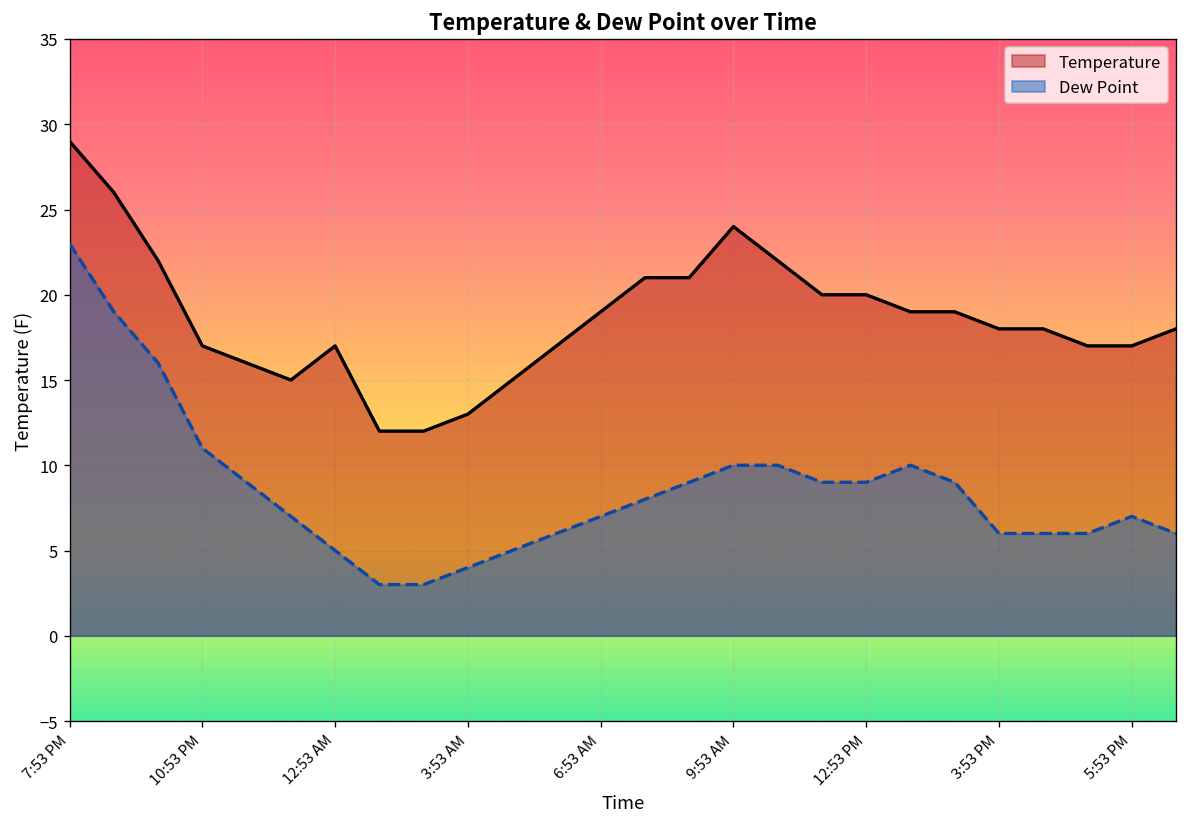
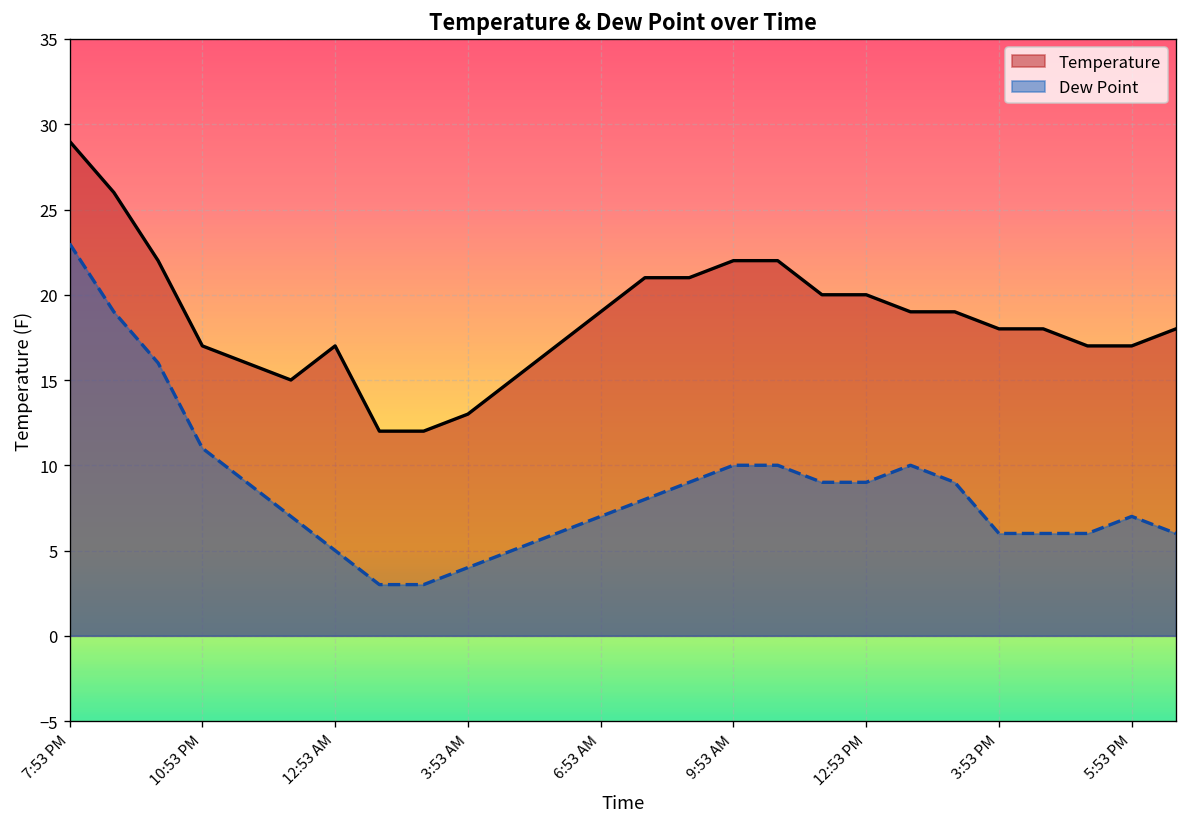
  {
    "Temperature": {
      "7:53 PM": 29,
      "10:53 PM": 17,
      "12:53 AM": 17,
      "3:53 AM": 13,
      "6:53 AM": 19,
-     "9:53 AM": 24,
+     "9:53 AM": 22,
      "12:53 PM": 20,
      "3:53 PM": 18,
      "5:53 PM": 17
    },
    "Dew Point": {
      "7:53 PM": 23,
      "10:53 PM": 11,
      "12:53 AM": 5,
      "3:53 AM": 4,
      "6:53 AM": 7,
      "9:53 AM": 10,
      "12:53 PM": 9,
      "3:53 PM": 6,
      "5:53 PM": 7
    }
  }
